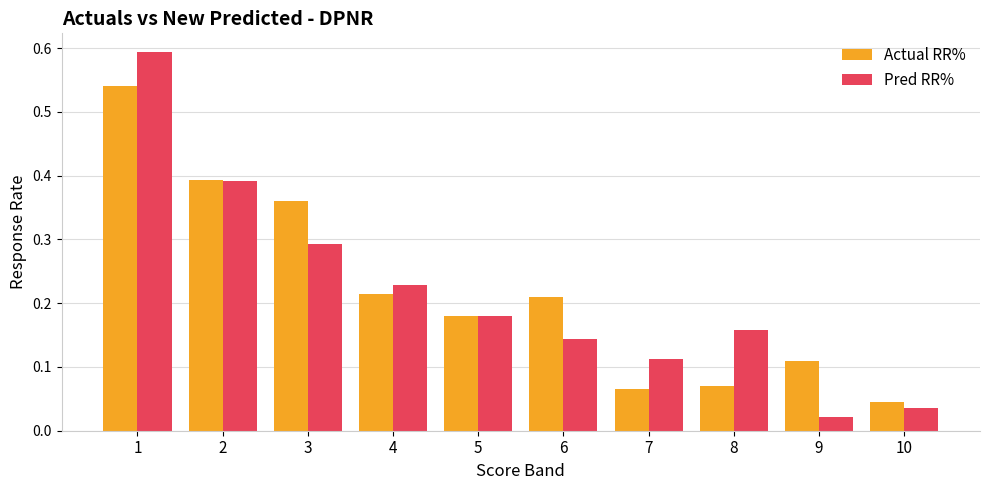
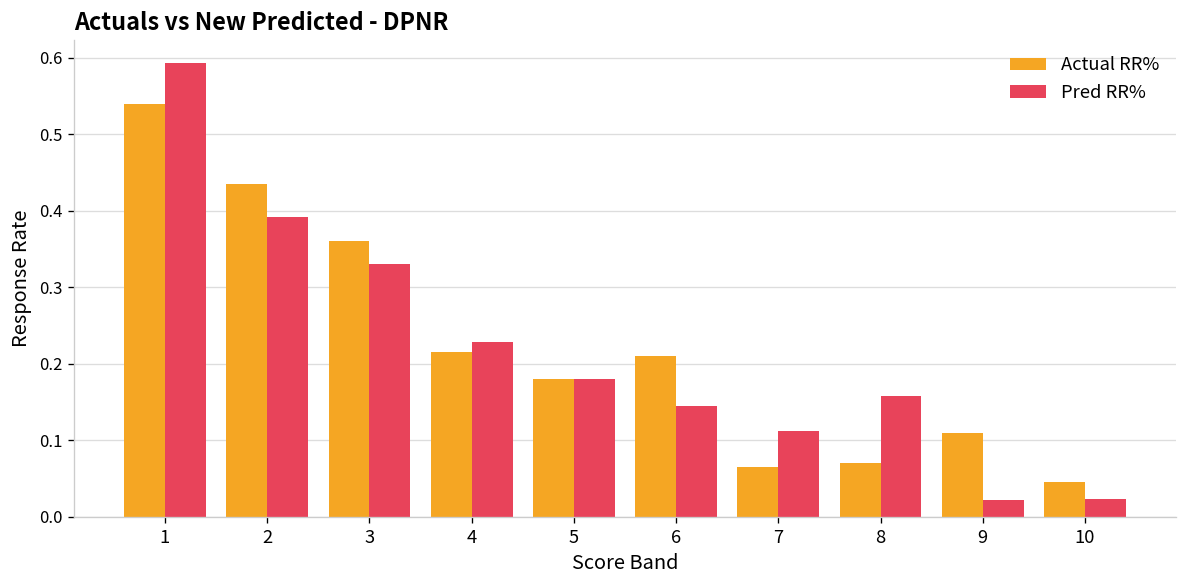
  {
    "Actual RR%": {
      "1": 0.54,
-     "2": 0.39,
+     "2": 0.44,
      "3": 0.36,
      "4": 0.22,
      "5": 0.18,
      "6": 0.21,
      "7": 0.07,
      "8": 0.07,
      "9": 0.11,
      "10": 0.05
    },
    "Pred RR%": {
      "1": 0.59,
      "2": 0.39,
-     "3": 0.29,
+     "3": 0.33,
      "4": 0.23,
      "5": 0.18,
      "6": 0.14,
      "7": 0.11,
      "8": 0.16,
      "9": 0.02,
-     "10": 0.04
+     "10": 0.02
    }
  }
